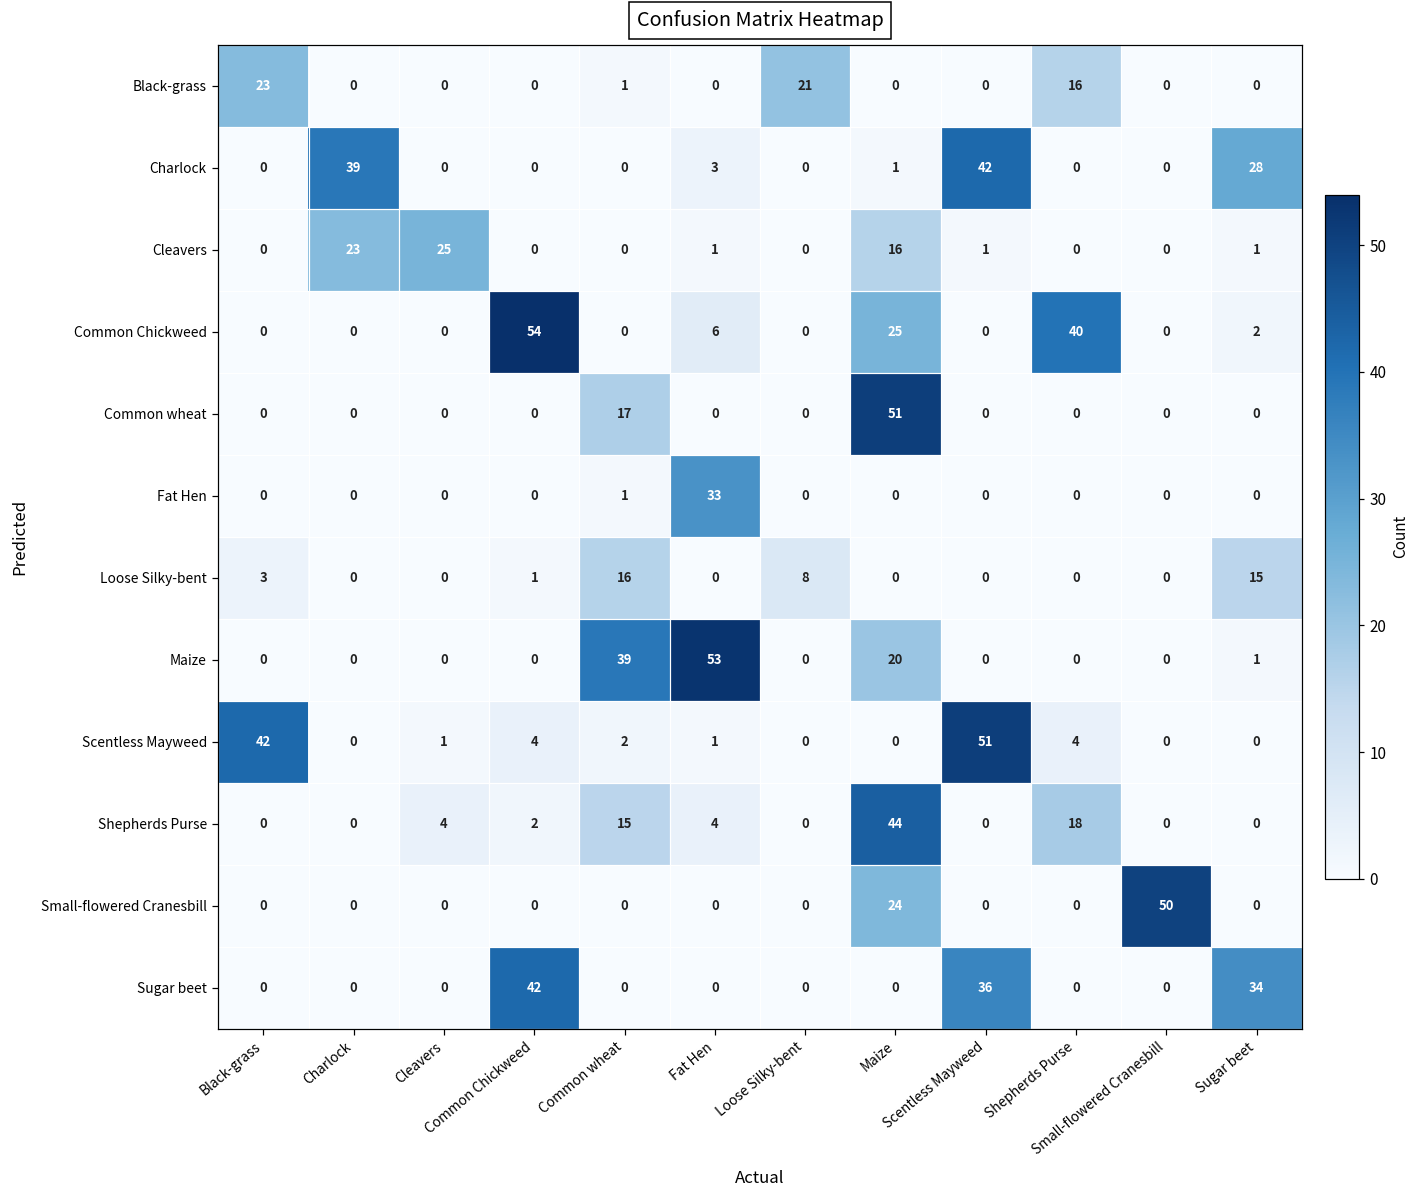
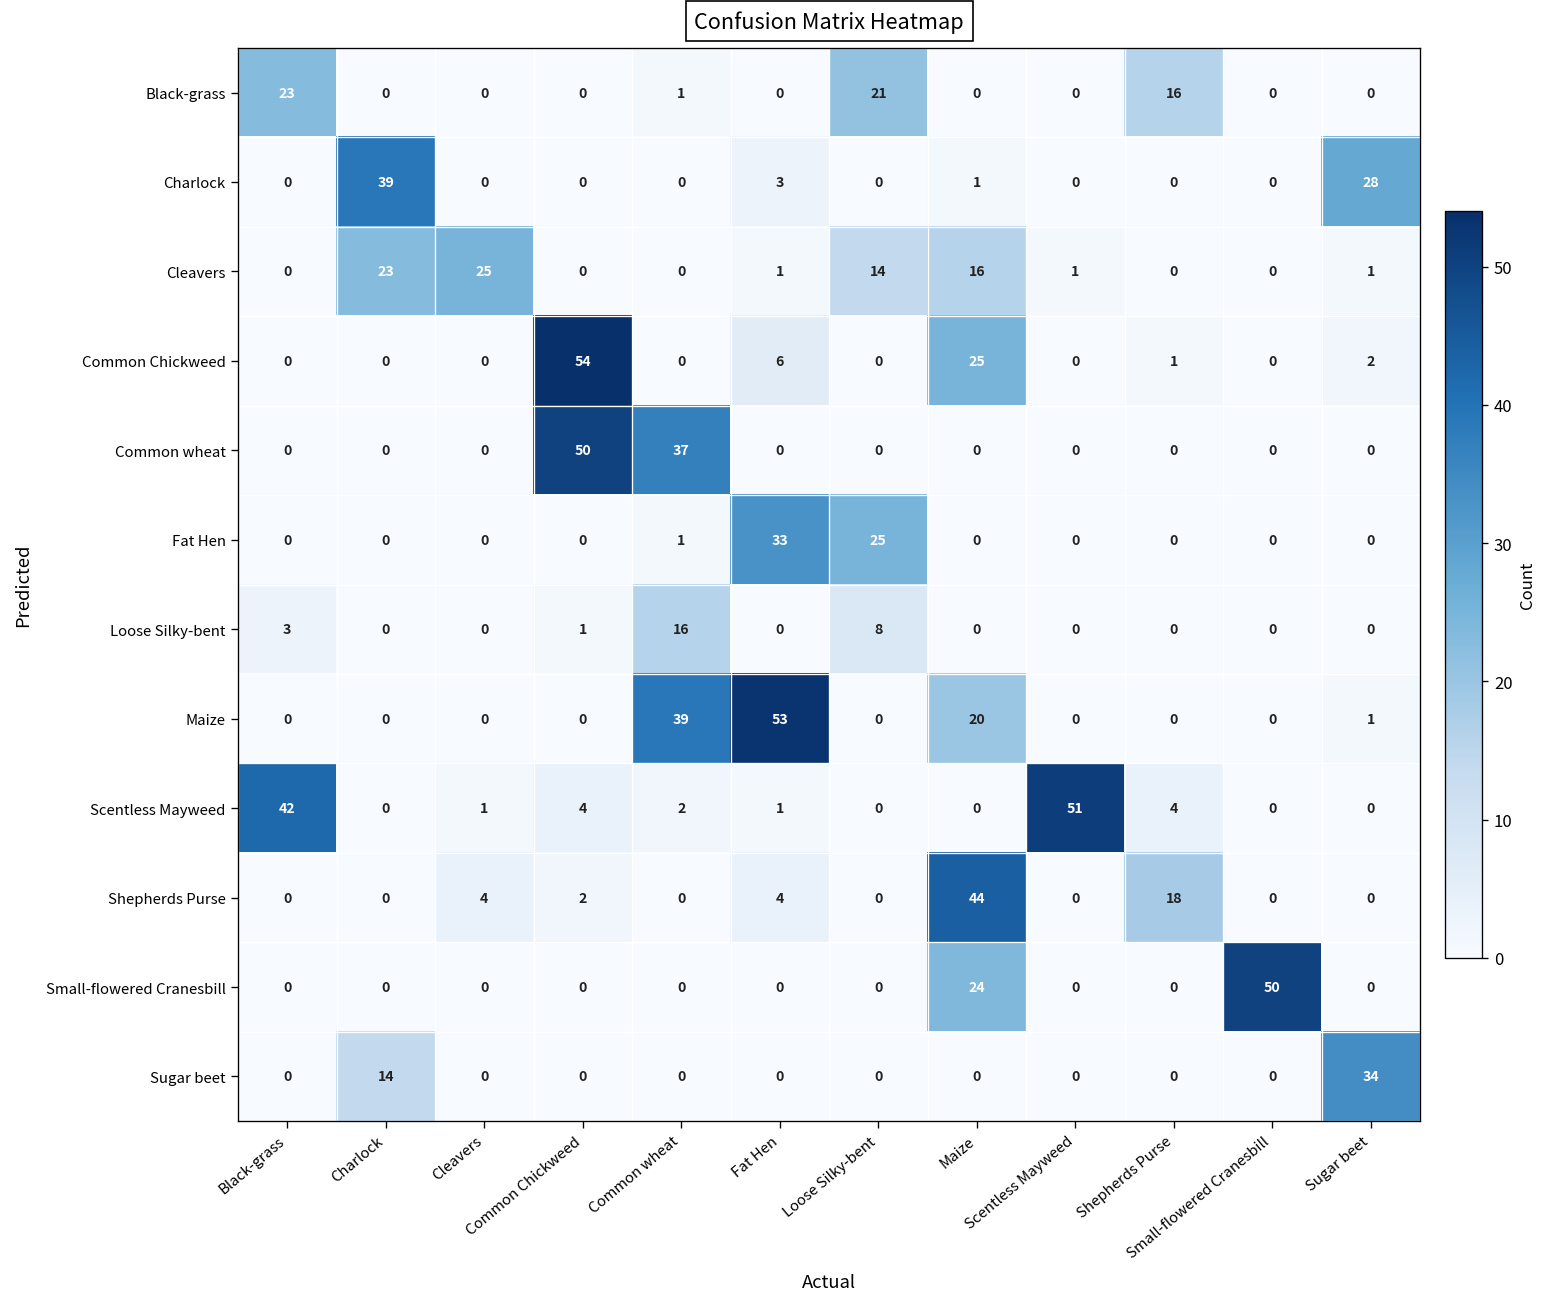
  {
    "Black-grass": {
      "Black-grass": 23,
      "Charlock": 0,
      "Cleavers": 0,
      "Common Chickweed": 0,
      "Common wheat": 1,
      "Fat Hen": 0,
      "Loose Silky-bent": 21,
      "Maize": 0,
      "Scentless Mayweed": 0,
      "Shepherds Purse": 16,
      "Small-flowered Cranesbill": 0,
      "Sugar beet": 0
    },
    "Charlock": {
      "Black-grass": 0,
      "Charlock": 39,
      "Cleavers": 0,
      "Common Chickweed": 0,
      "Common wheat": 0,
      "Fat Hen": 3,
      "Loose Silky-bent": 0,
      "Maize": 1,
-     "Scentless Mayweed": 42,
+     "Scentless Mayweed": 0,
      "Shepherds Purse": 0,
      "Small-flowered Cranesbill": 0,
      "Sugar beet": 28
    },
    "Cleavers": {
      "Black-grass": 0,
      "Charlock": 23,
      "Cleavers": 25,
      "Common Chickweed": 0,
      "Common wheat": 0,
      "Fat Hen": 1,
-     "Loose Silky-bent": 0,
+     "Loose Silky-bent": 14,
      "Maize": 16,
      "Scentless Mayweed": 1,
      "Shepherds Purse": 0,
      "Small-flowered Cranesbill": 0,
      "Sugar beet": 1
    },
    "Common Chickweed": {
      "Black-grass": 0,
      "Charlock": 0,
      "Cleavers": 0,
      "Common Chickweed": 54,
      "Common wheat": 0,
      "Fat Hen": 6,
      "Loose Silky-bent": 0,
      "Maize": 25,
      "Scentless Mayweed": 0,
-     "Shepherds Purse": 40,
+     "Shepherds Purse": 1,
      "Small-flowered Cranesbill": 0,
      "Sugar beet": 2
    },
    "Common wheat": {
      "Black-grass": 0,
      "Charlock": 0,
      "Cleavers": 0,
-     "Common Chickweed": 0,
-     "Common wheat": 17,
+     "Common Chickweed": 50,
+     "Common wheat": 37,
      "Fat Hen": 0,
      "Loose Silky-bent": 0,
-     "Maize": 51,
+     "Maize": 0,
      "Scentless Mayweed": 0,
      "Shepherds Purse": 0,
      "Small-flowered Cranesbill": 0,
      "Sugar beet": 0
    },
    "Fat Hen": {
      "Black-grass": 0,
      "Charlock": 0,
      "Cleavers": 0,
      "Common Chickweed": 0,
      "Common wheat": 1,
      "Fat Hen": 33,
-     "Loose Silky-bent": 0,
+     "Loose Silky-bent": 25,
      "Maize": 0,
      "Scentless Mayweed": 0,
      "Shepherds Purse": 0,
      "Small-flowered Cranesbill": 0,
      "Sugar beet": 0
    },
    "Loose Silky-bent": {
      "Black-grass": 3,
      "Charlock": 0,
      "Cleavers": 0,
      "Common Chickweed": 1,
      "Common wheat": 16,
      "Fat Hen": 0,
      "Loose Silky-bent": 8,
      "Maize": 0,
      "Scentless Mayweed": 0,
      "Shepherds Purse": 0,
      "Small-flowered Cranesbill": 0,
-     "Sugar beet": 15
+     "Sugar beet": 0
    },
    "Maize": {
      "Black-grass": 0,
      "Charlock": 0,
      "Cleavers": 0,
      "Common Chickweed": 0,
      "Common wheat": 39,
      "Fat Hen": 53,
      "Loose Silky-bent": 0,
      "Maize": 20,
      "Scentless Mayweed": 0,
      "Shepherds Purse": 0,
      "Small-flowered Cranesbill": 0,
      "Sugar beet": 1
    },
    "Scentless Mayweed": {
      "Black-grass": 42,
      "Charlock": 0,
      "Cleavers": 1,
      "Common Chickweed": 4,
      "Common wheat": 2,
      "Fat Hen": 1,
      "Loose Silky-bent": 0,
      "Maize": 0,
      "Scentless Mayweed": 51,
      "Shepherds Purse": 4,
      "Small-flowered Cranesbill": 0,
      "Sugar beet": 0
    },
    "Shepherds Purse": {
      "Black-grass": 0,
      "Charlock": 0,
      "Cleavers": 4,
      "Common Chickweed": 2,
-     "Common wheat": 15,
+     "Common wheat": 0,
      "Fat Hen": 4,
      "Loose Silky-bent": 0,
      "Maize": 44,
      "Scentless Mayweed": 0,
      "Shepherds Purse": 18,
      "Small-flowered Cranesbill": 0,
      "Sugar beet": 0
    },
    "Small-flowered Cranesbill": {
      "Black-grass": 0,
      "Charlock": 0,
      "Cleavers": 0,
      "Common Chickweed": 0,
      "Common wheat": 0,
      "Fat Hen": 0,
      "Loose Silky-bent": 0,
      "Maize": 24,
      "Scentless Mayweed": 0,
      "Shepherds Purse": 0,
      "Small-flowered Cranesbill": 50,
      "Sugar beet": 0
    },
    "Sugar beet": {
      "Black-grass": 0,
-     "Charlock": 0,
+     "Charlock": 14,
      "Cleavers": 0,
-     "Common Chickweed": 42,
+     "Common Chickweed": 0,
      "Common wheat": 0,
      "Fat Hen": 0,
      "Loose Silky-bent": 0,
      "Maize": 0,
-     "Scentless Mayweed": 36,
+     "Scentless Mayweed": 0,
      "Shepherds Purse": 0,
      "Small-flowered Cranesbill": 0,
      "Sugar beet": 34
    }
  }
